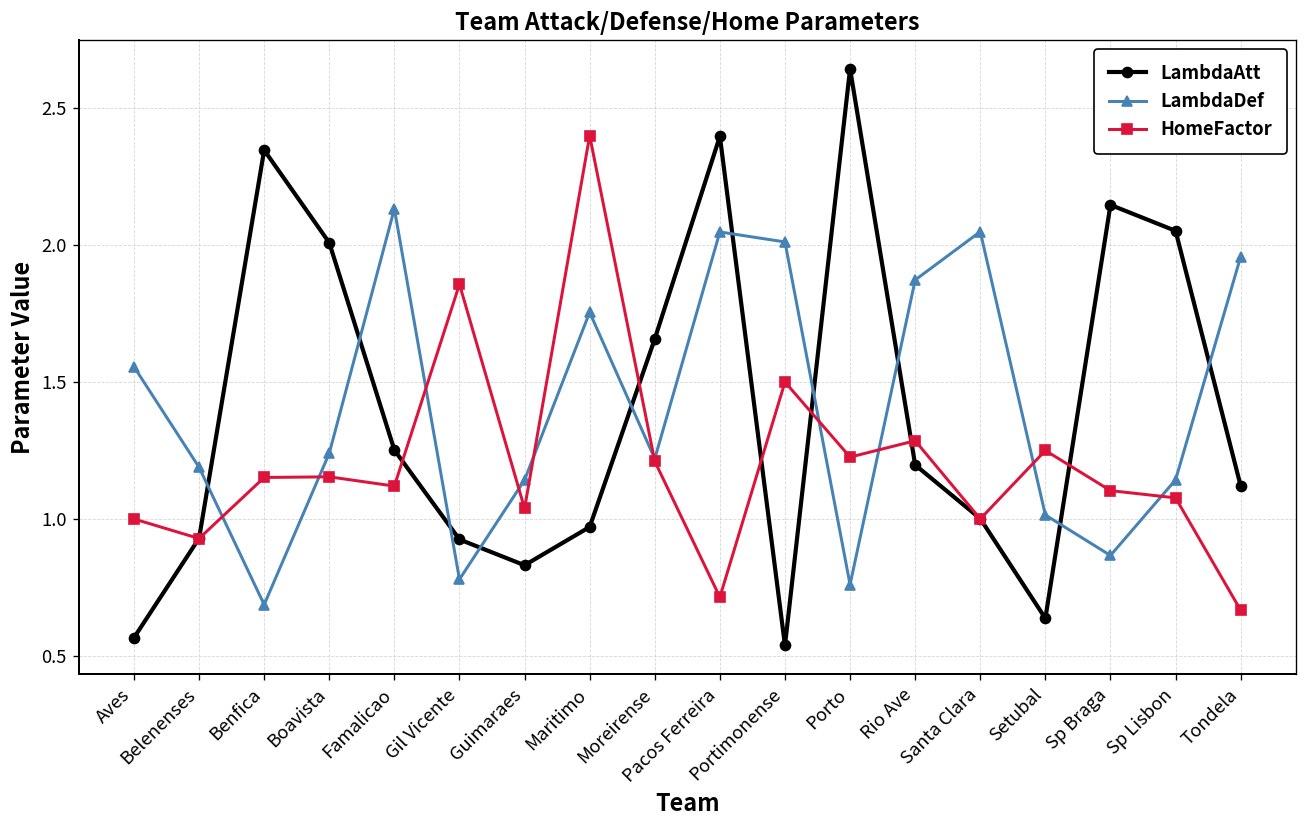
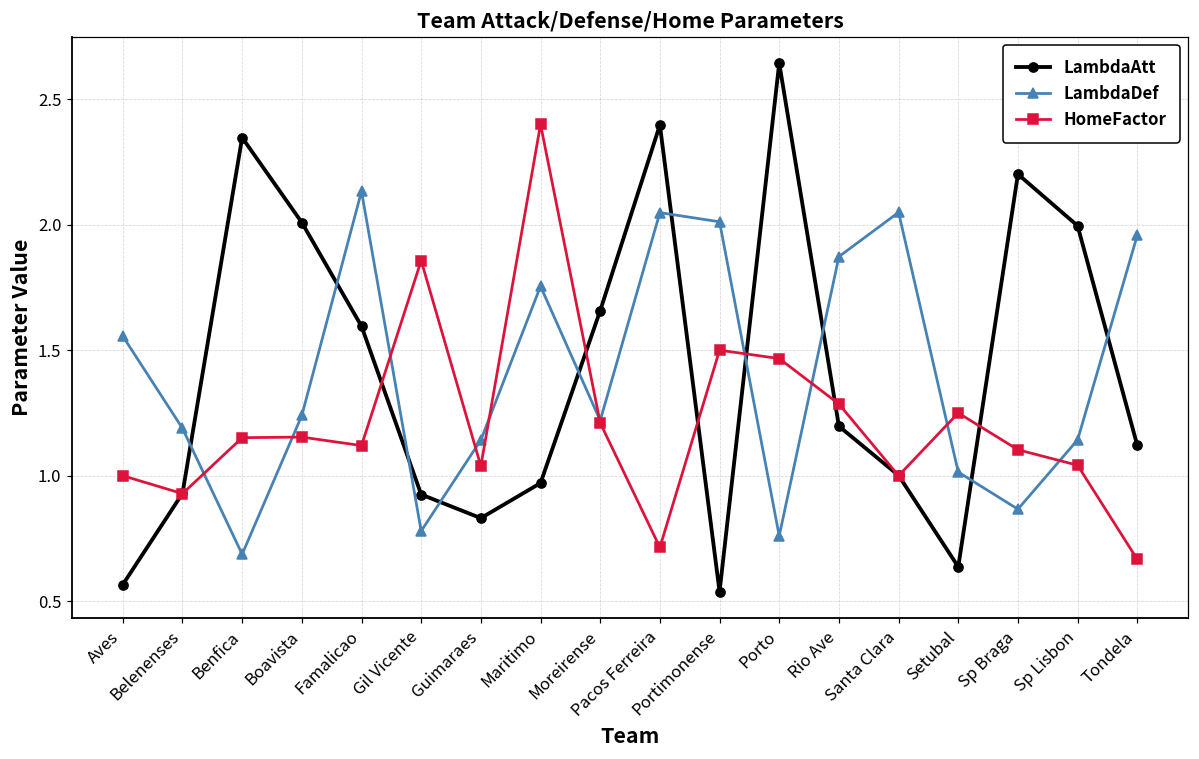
  {
    "LambdaAtt": {
      "Aves": 0.57,
      "Benfica": 2.35,
      "Boavista": 2.01,
-     "Famalicao": 1.25,
+     "Famalicao": 1.60,
      "Gil Vicente": 0.93,
      "Guimaraes": 0.83,
      "Maritimo": 0.97,
      "Moreirense": 1.66,
      "Pacos Ferreira": 2.40,
      "Portimonense": 0.54,
      "Porto": 2.64,
      "Rio Ave": 1.20,
      "Setubal": 0.64,
-     "Sp Braga": 2.15,
-     "Sp Lisbon": 2.05,
+     "Sp Braga": 2.20,
+     "Sp Lisbon": 2.00,
      "Tondela": 1.12
    },
    "LambdaDef": {
      "Aves": 1.56,
      "Belenenses": 1.19,
      "Benfica": 0.69,
      "Boavista": 1.24,
      "Famalicao": 2.13,
      "Gil Vicente": 0.78,
      "Guimaraes": 1.14,
      "Maritimo": 1.75,
      "Pacos Ferreira": 2.05,
      "Portimonense": 2.01,
      "Porto": 0.76,
      "Rio Ave": 1.87,
      "Santa Clara": 2.05,
      "Setubal": 1.01,
      "Sp Braga": 0.87,
      "Sp Lisbon": 1.14,
      "Tondela": 1.96
    },
    "HomeFactor": {
      "Aves": 1.00,
      "Benfica": 1.15,
      "Boavista": 1.15,
      "Famalicao": 1.12,
      "Gil Vicente": 1.86,
      "Guimaraes": 1.04,
      "Maritimo": 2.40,
      "Pacos Ferreira": 0.71,
      "Portimonense": 1.50,
-     "Porto": 1.23,
+     "Porto": 1.47,
      "Rio Ave": 1.29,
      "Setubal": 1.25,
      "Sp Braga": 1.10,
-     "Sp Lisbon": 1.08,
+     "Sp Lisbon": 1.04,
      "Tondela": 0.67
    }
  }
